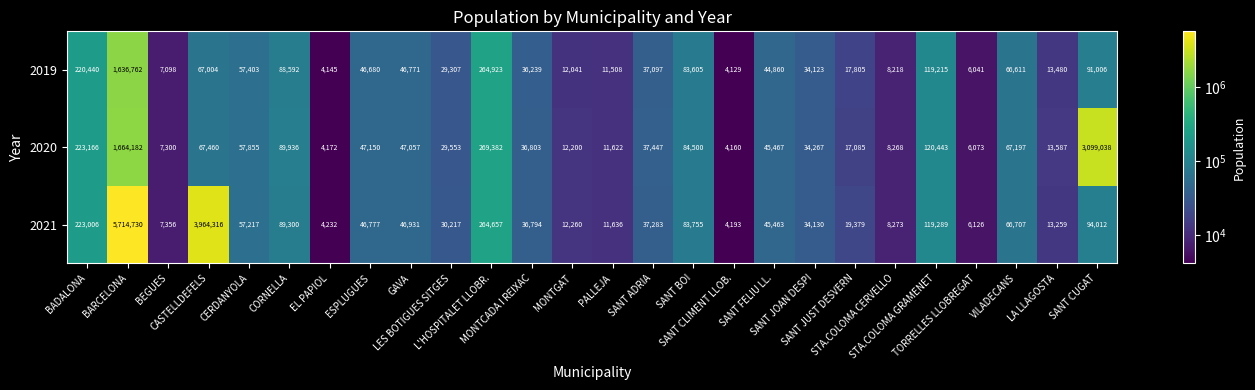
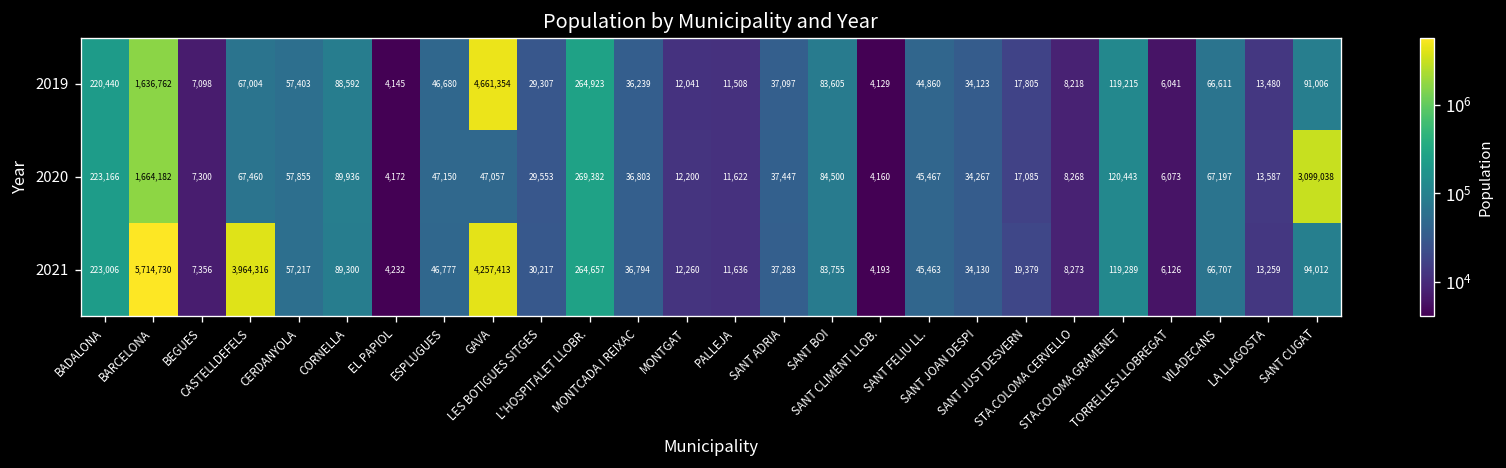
  {
    "2019": {
      "BADALONA": "220,440",
      "BARCELONA": "1,636,762",
      "BEGUES": "7,098",
      "CASTELLDEFELS": "67,004",
      "CERDANYOLA": "57,403",
      "CORNELLA": "88,592",
      "EL PAPIOL": "4,145",
      "ESPLUGUES": "46,680",
-     "GAVA": "46,771",
+     "GAVA": "4,661,354",
      "LES BOTIGUES SITGES": "29,307",
      "L'HOSPITALET LLOBR.": "264,923",
      "MONTCADA I REIXAC": "36,239",
      "MONTGAT": "12,041",
      "PALLEJA": "11,508",
      "SANT ADRIA": "37,097",
      "SANT BOI": "83,605",
      "SANT CLIMENT LLOB.": "4,129",
      "SANT FELIU LL.": "44,860",
      "SANT JOAN DESPI": "34,123",
      "SANT JUST DESVERN": "17,805",
      "STA.COLOMA CERVELLO": "8,218",
      "STA.COLOMA GRAMENET": "119,215",
      "TORRELLES LLOBREGAT": "6,041",
      "VILADECANS": "66,611",
      "LA LLAGOSTA": "13,480",
      "SANT CUGAT": "91,006"
    },
    "2020": {
      "BADALONA": "223,166",
      "BARCELONA": "1,664,182",
      "BEGUES": "7,300",
      "CASTELLDEFELS": "67,460",
      "CERDANYOLA": "57,855",
      "CORNELLA": "89,936",
      "EL PAPIOL": "4,172",
      "ESPLUGUES": "47,150",
      "GAVA": "47,057",
      "LES BOTIGUES SITGES": "29,553",
      "L'HOSPITALET LLOBR.": "269,382",
      "MONTCADA I REIXAC": "36,803",
      "MONTGAT": "12,200",
      "PALLEJA": "11,622",
      "SANT ADRIA": "37,447",
      "SANT BOI": "84,500",
      "SANT CLIMENT LLOB.": "4,160",
      "SANT FELIU LL.": "45,467",
      "SANT JOAN DESPI": "34,267",
      "SANT JUST DESVERN": "17,085",
      "STA.COLOMA CERVELLO": "8,268",
      "STA.COLOMA GRAMENET": "120,443",
      "TORRELLES LLOBREGAT": "6,073",
      "VILADECANS": "67,197",
      "LA LLAGOSTA": "13,587",
      "SANT CUGAT": "3,099,038"
    },
    "2021": {
      "BADALONA": "223,006",
      "BARCELONA": "5,714,730",
      "BEGUES": "7,356",
      "CASTELLDEFELS": "3,964,316",
      "CERDANYOLA": "57,217",
      "CORNELLA": "89,300",
      "EL PAPIOL": "4,232",
      "ESPLUGUES": "46,777",
-     "GAVA": "46,931",
+     "GAVA": "4,257,413",
      "LES BOTIGUES SITGES": "30,217",
      "L'HOSPITALET LLOBR.": "264,657",
      "MONTCADA I REIXAC": "36,794",
      "MONTGAT": "12,260",
      "PALLEJA": "11,636",
      "SANT ADRIA": "37,283",
      "SANT BOI": "83,755",
      "SANT CLIMENT LLOB.": "4,193",
      "SANT FELIU LL.": "45,463",
      "SANT JOAN DESPI": "34,130",
      "SANT JUST DESVERN": "19,379",
      "STA.COLOMA CERVELLO": "8,273",
      "STA.COLOMA GRAMENET": "119,289",
      "TORRELLES LLOBREGAT": "6,126",
      "VILADECANS": "66,707",
      "LA LLAGOSTA": "13,259",
      "SANT CUGAT": "94,012"
    }
  }
